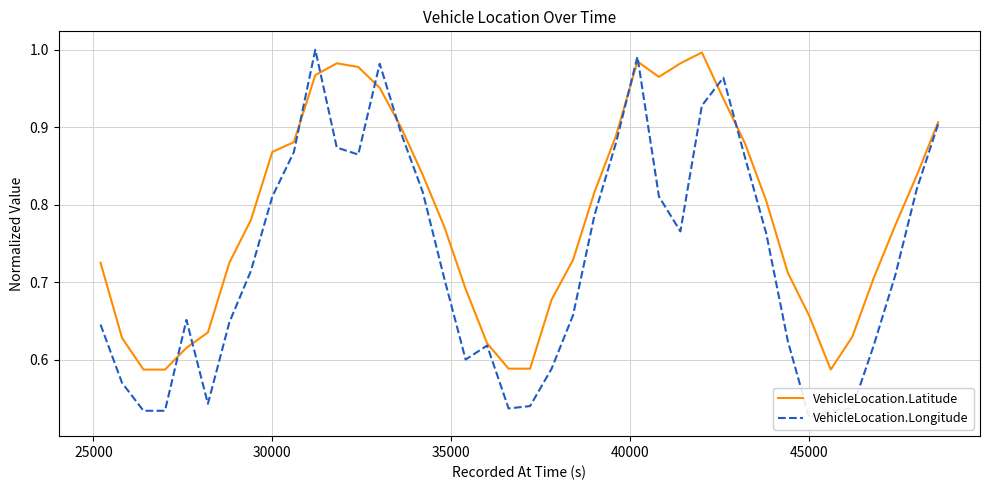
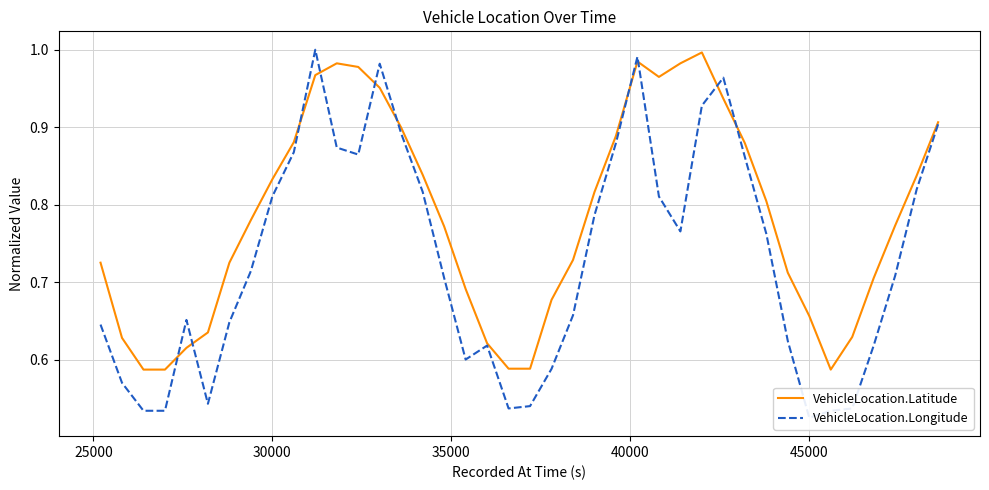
  {
    "VehicleLocation.Latitude": {
-     "30000": 0.87,
+     "30000": 0.83,
      "45000": 0.66
    },
    "VehicleLocation.Longitude": {
      "30000": 0.81
    }
  }
